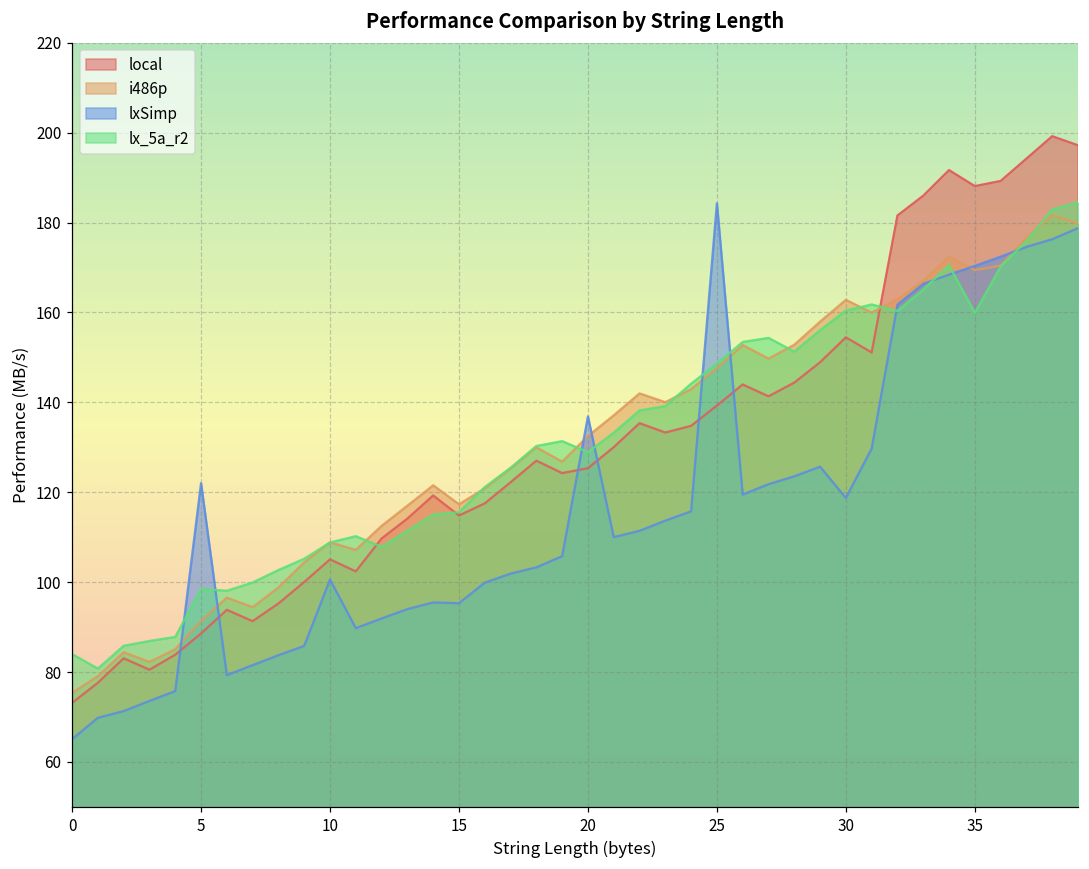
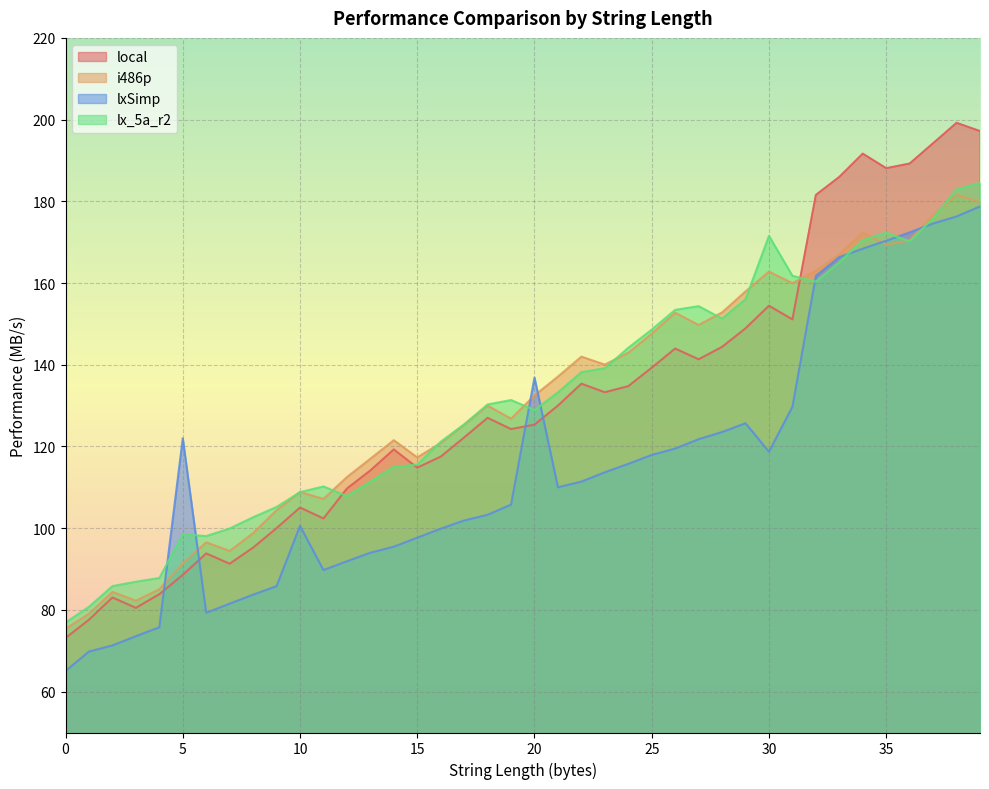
  {
    "lxSimp": {
      "0": 65,
      "5": 122,
      "10": 101,
-     "15": 95,
+     "15": 98,
      "20": 137,
-     "25": 184,
+     "25": 118,
      "30": 119,
      "35": 170
    },
    "lx_5a_r2": {
-     "0": 84,
+     "0": 77,
      "5": 98,
      "15": 116,
      "20": 129,
      "25": 149,
-     "30": 160,
-     "35": 160
+     "30": 172,
+     "35": 172
    }
  }
